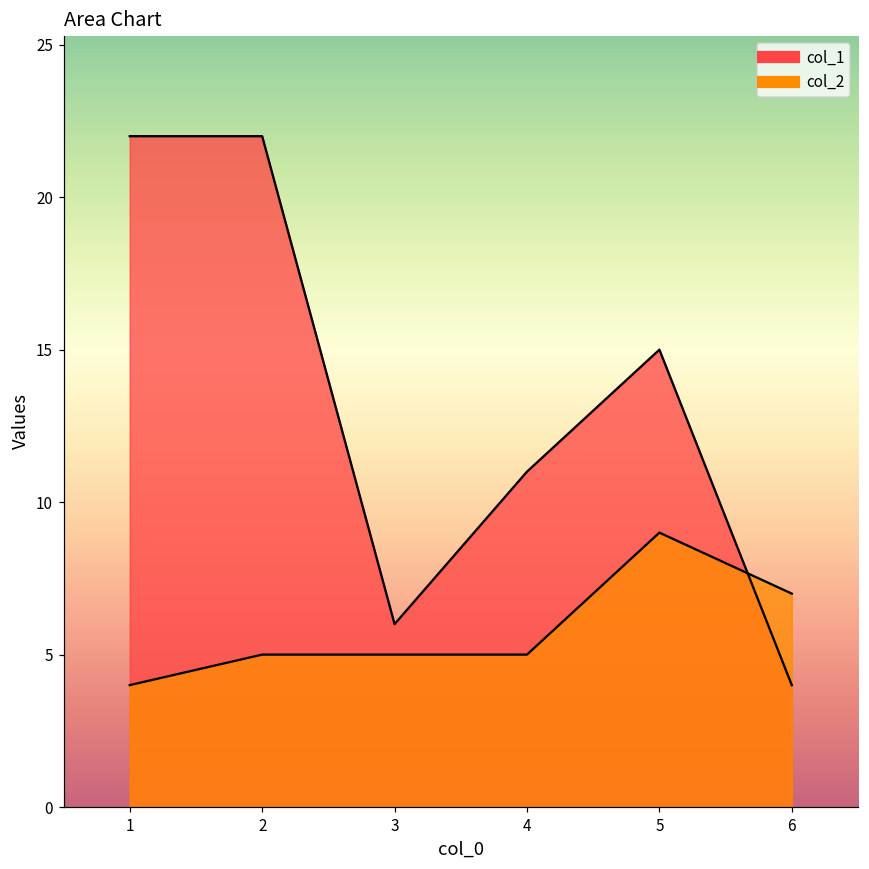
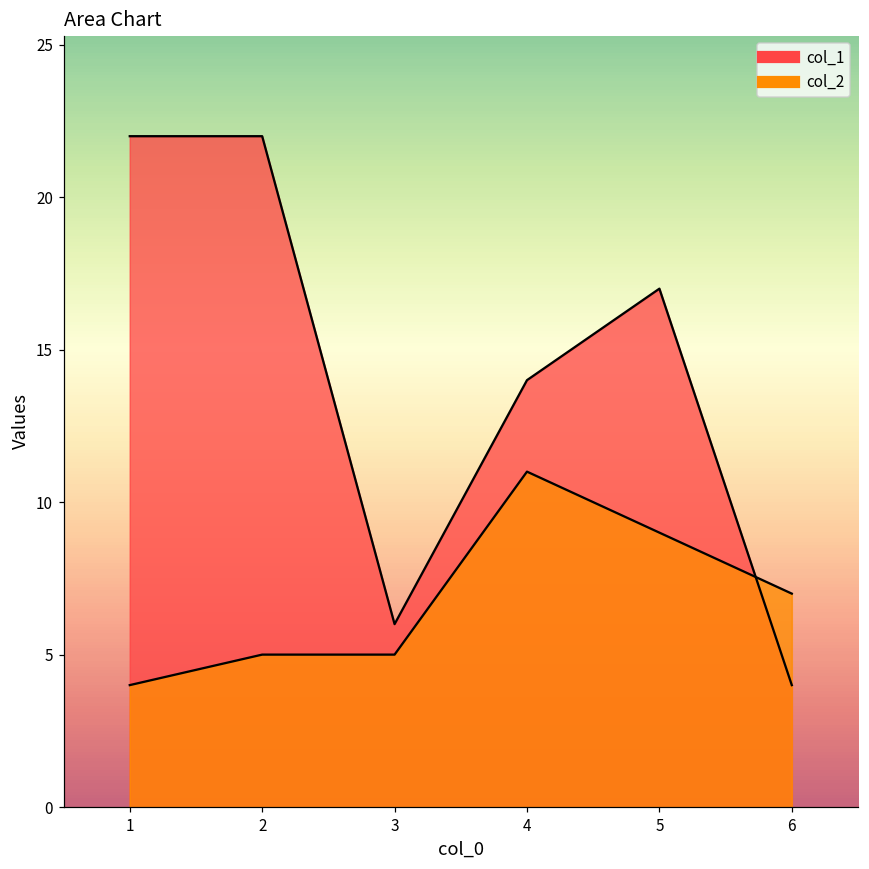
  {
    "col_1": {
      "1": 22,
      "2": 22,
      "3": 6,
-     "4": 11,
-     "5": 15,
+     "4": 14,
+     "5": 17,
      "6": 4
    },
    "col_2": {
      "1": 4,
      "2": 5,
      "3": 5,
-     "4": 5,
+     "4": 11,
      "5": 9,
      "6": 7
    }
  }
